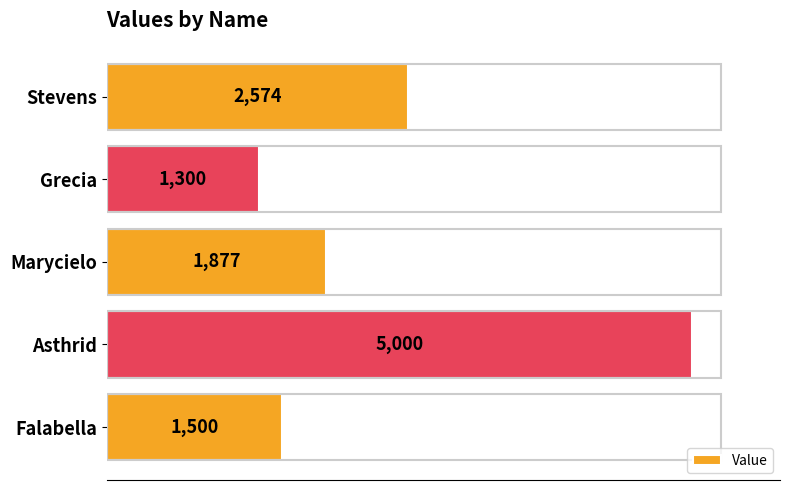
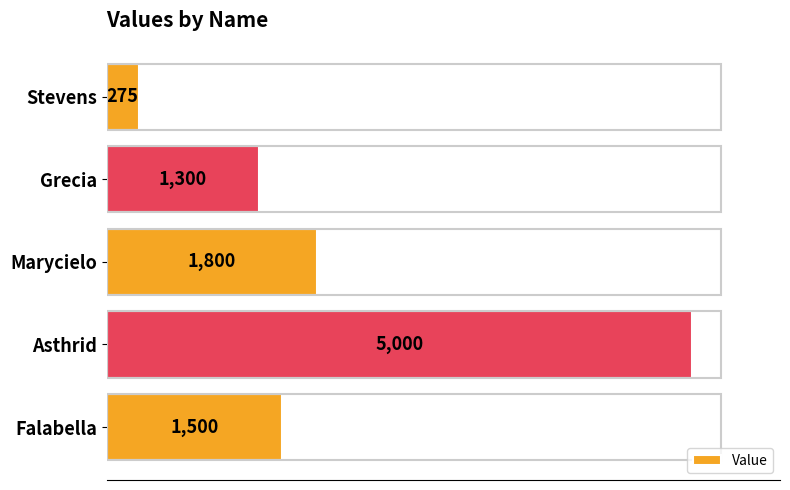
  {
-   "Stevens": "2,574",
+   "Stevens": "275",
    "Grecia": "1,300",
-   "Marycielo": "1,877",
+   "Marycielo": "1,800",
    "Asthrid": "5,000",
    "Falabella": "1,500"
  }
